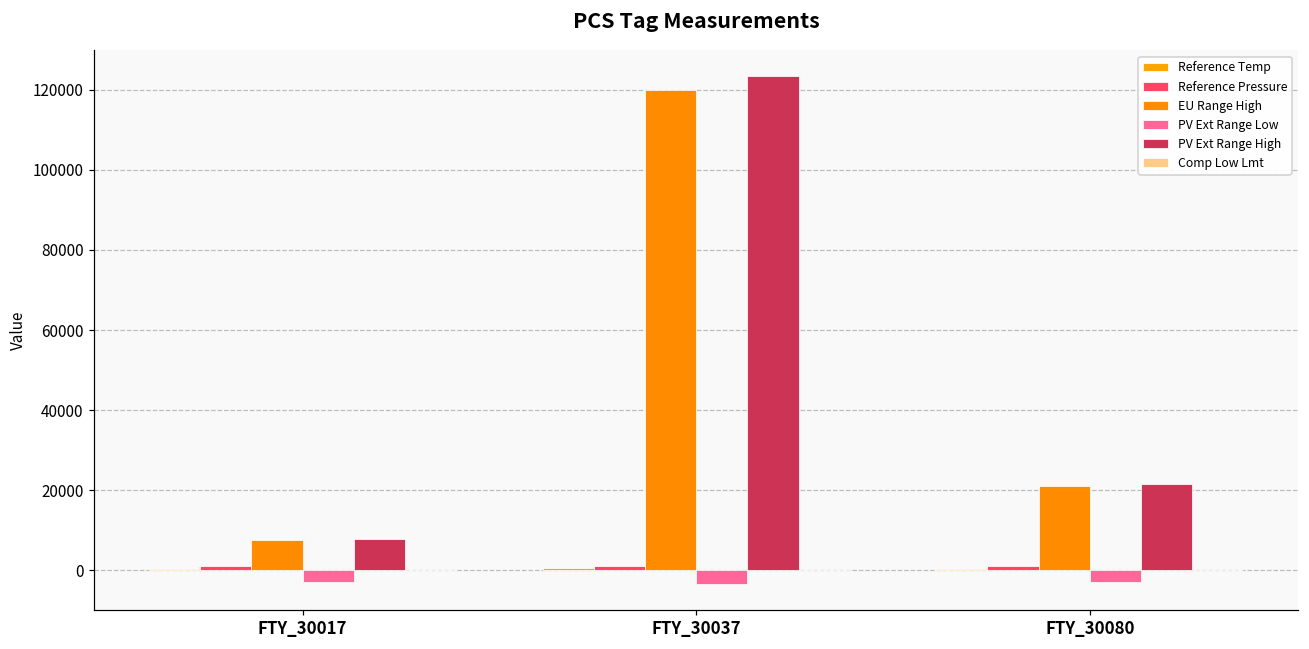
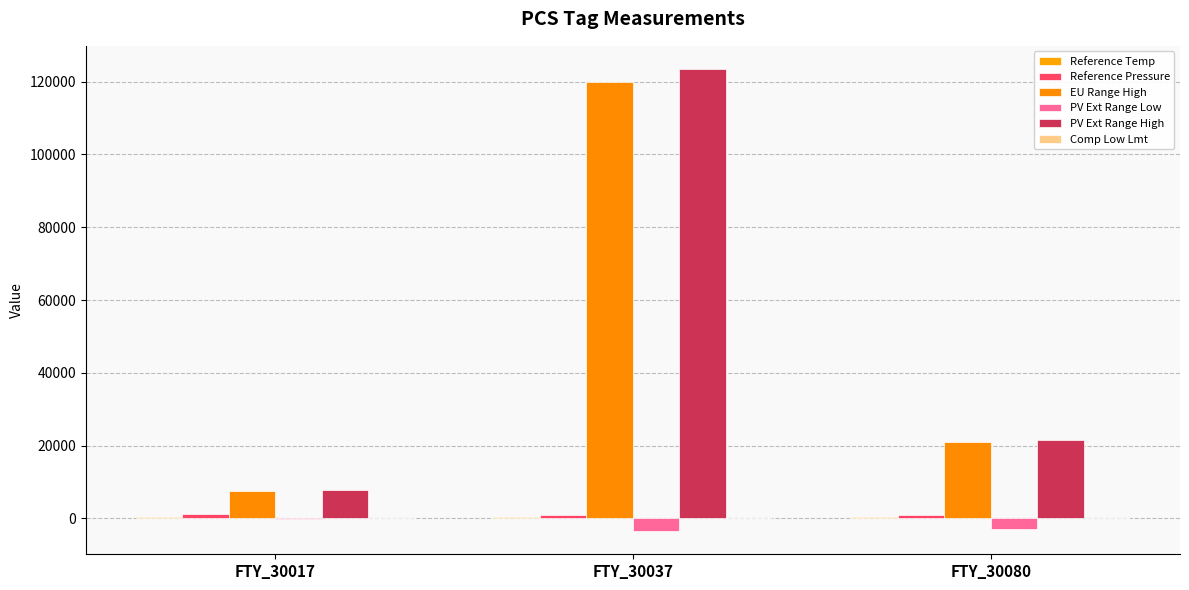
  {
    "PV Ext Range Low": {
-     "FTY_30017": -3000,
+     "FTY_30017": 0,
      "FTY_30037": -3000,
      "FTY_30080": -3000
    },
    "Comp Low Lmt": {
      "FTY_30017": 0,
      "FTY_30037": 0,
      "FTY_30080": 0
    }
  }
